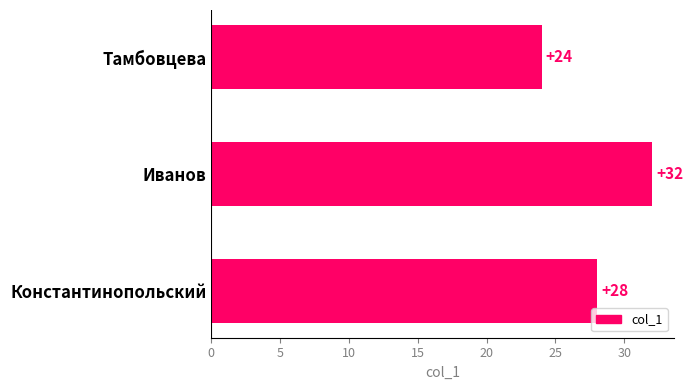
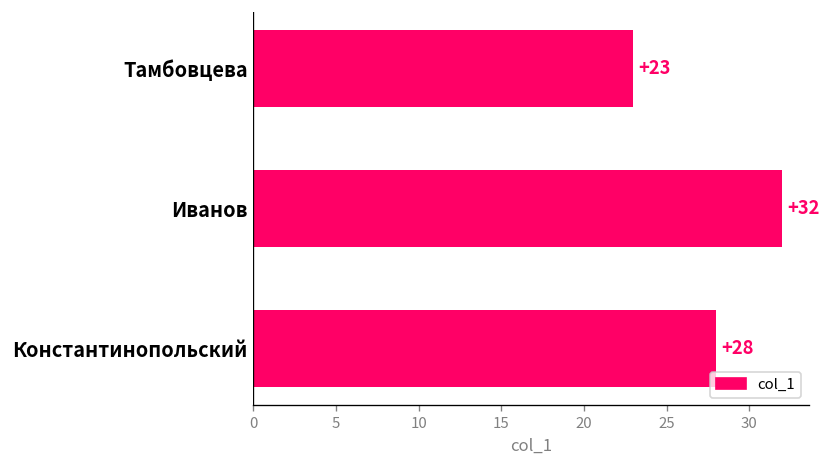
  {
-   "Тамбовцева": "+24",
+   "Тамбовцева": "+23",
    "Иванов": "+32",
    "Константинопольский": "+28"
  }
